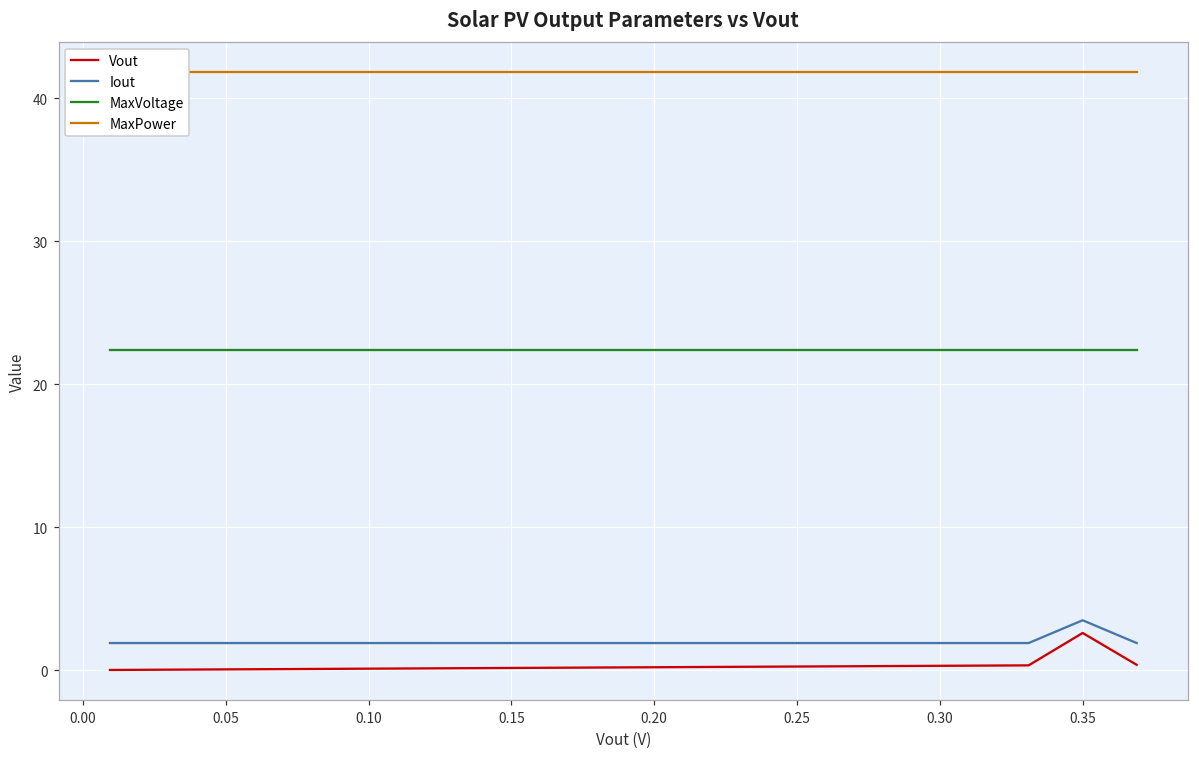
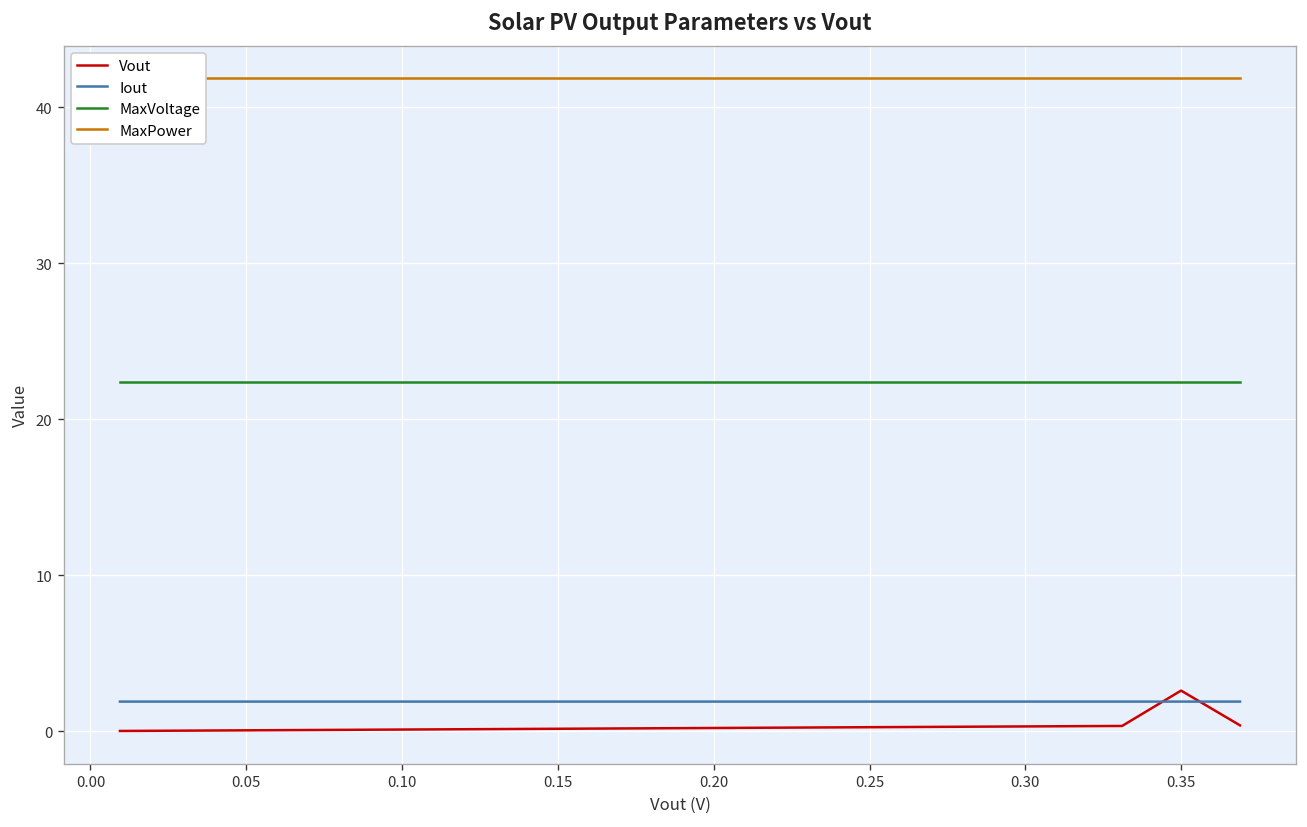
  {
    "Vout": {
      "0.35": 2.6
    },
    "Iout": {
-     "0.35": 3.5
+     "0.35": 1.9
    },
    "MaxVoltage": {
      "0.35": 22.4
    },
    "MaxPower": {
      "0.35": 41.9
    }
  }
